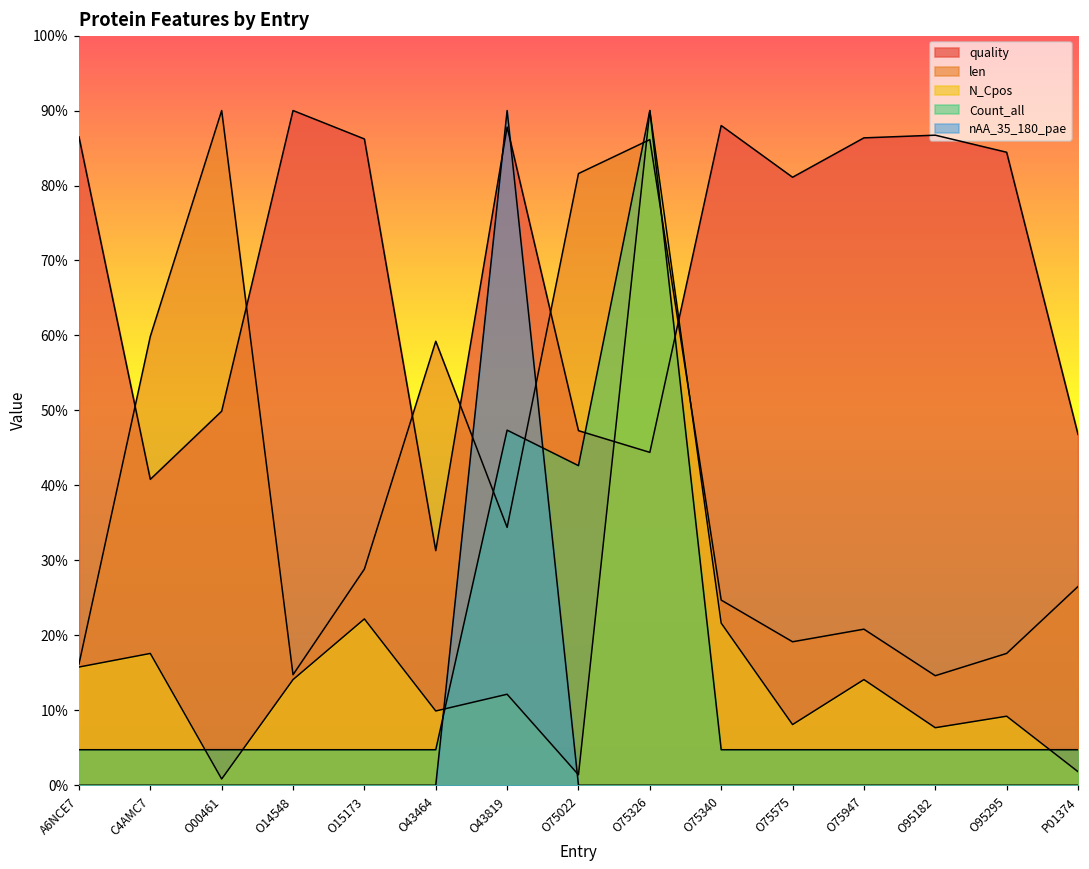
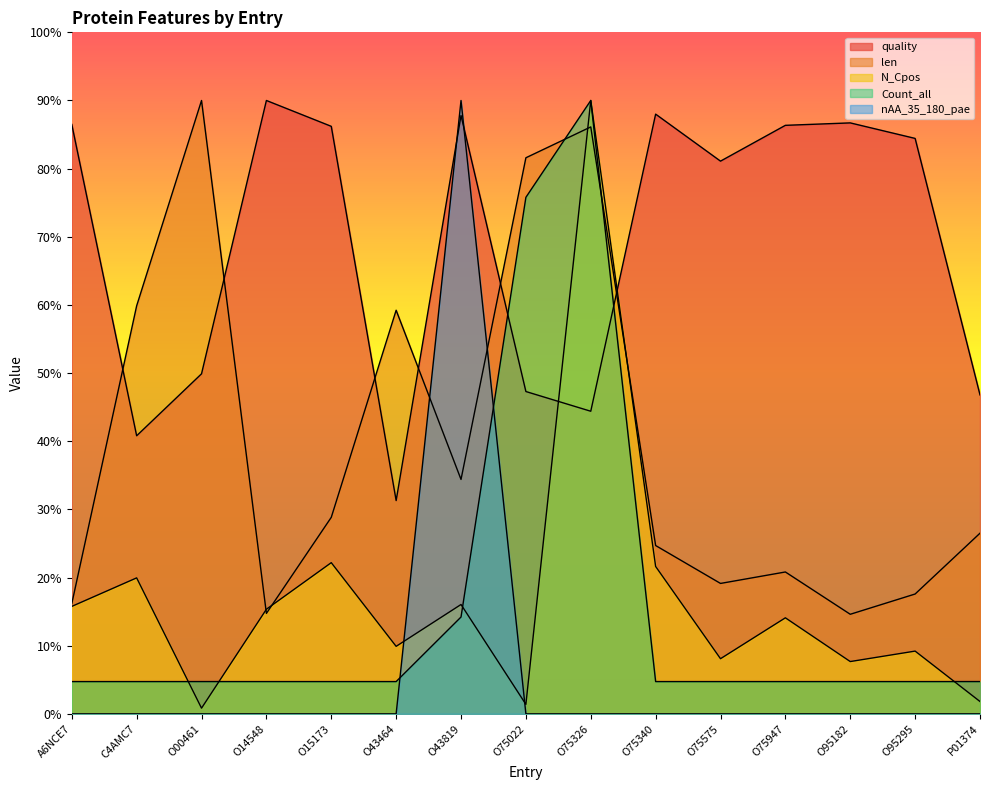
  {
    "N_Cpos": {
      "A6NCE7": "16%",
-     "C4AMC7": "18%",
-     "O14548": "14%",
+     "C4AMC7": "20%",
+     "O14548": "15%",
      "O15173": "22%",
      "O43464": "10%",
-     "O43819": "12%",
+     "O43819": "16%",
      "O75340": "22%",
      "O75575": "8%",
      "O75947": "14%",
      "O95182": "8%",
      "O95295": "9%"
    },
    "Count_all": {
-     "O43819": "47%",
-     "O75022": "43%"
+     "O43819": "14%",
+     "O75022": "76%"
    },
    "nAA_35_180_pae": {
      "O43819": "90%"
    }
  }
